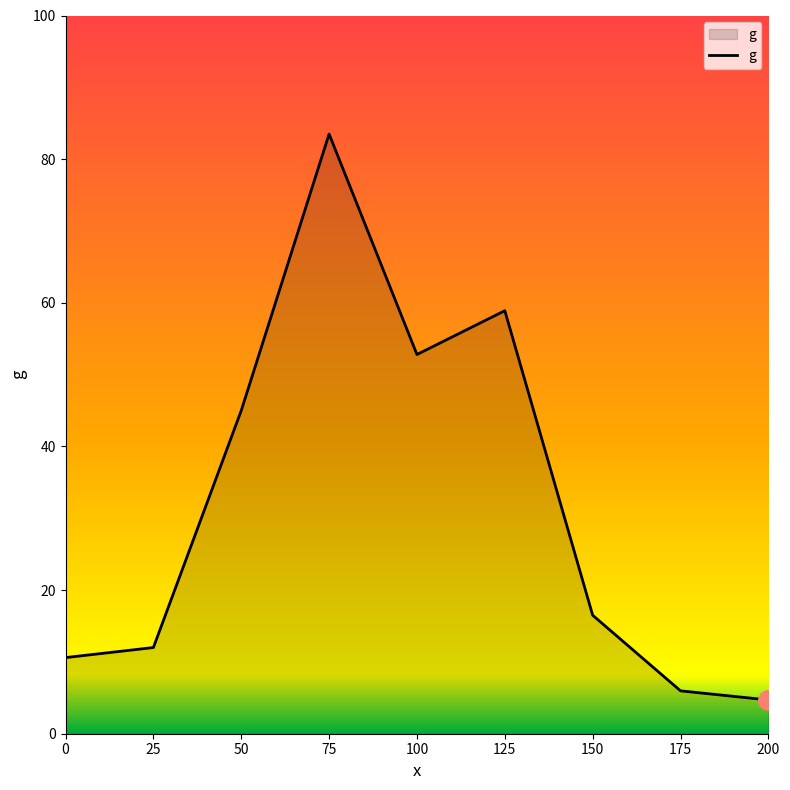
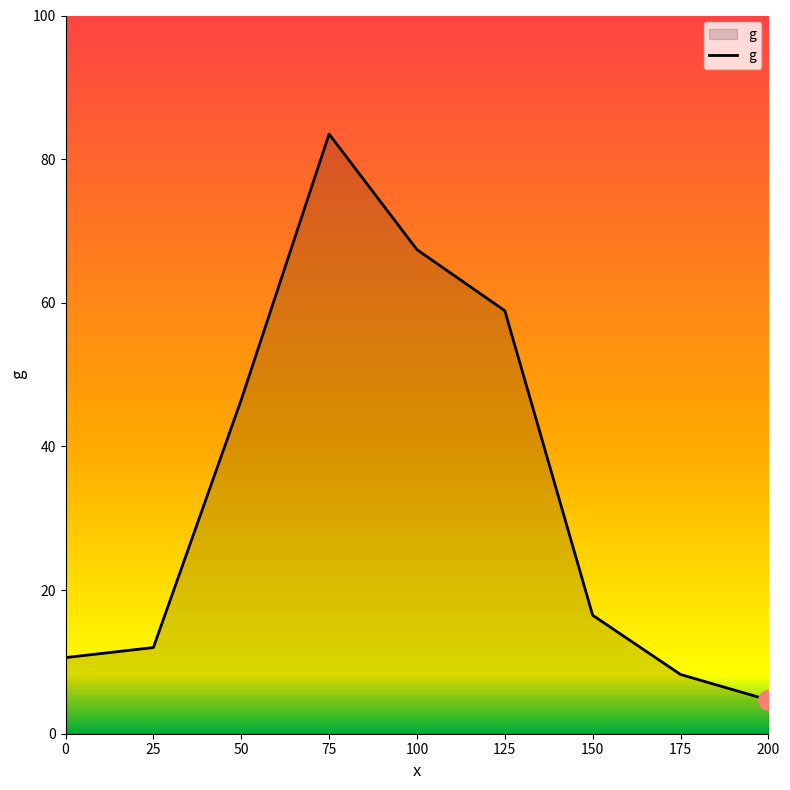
  {
    "g": {
      "0": 11,
      "25": 12,
-     "50": 45,
+     "50": 47,
      "75": 84,
-     "100": 53,
+     "100": 67,
      "125": 59,
      "150": 17,
-     "175": 6
+     "175": 8
    }
  }
